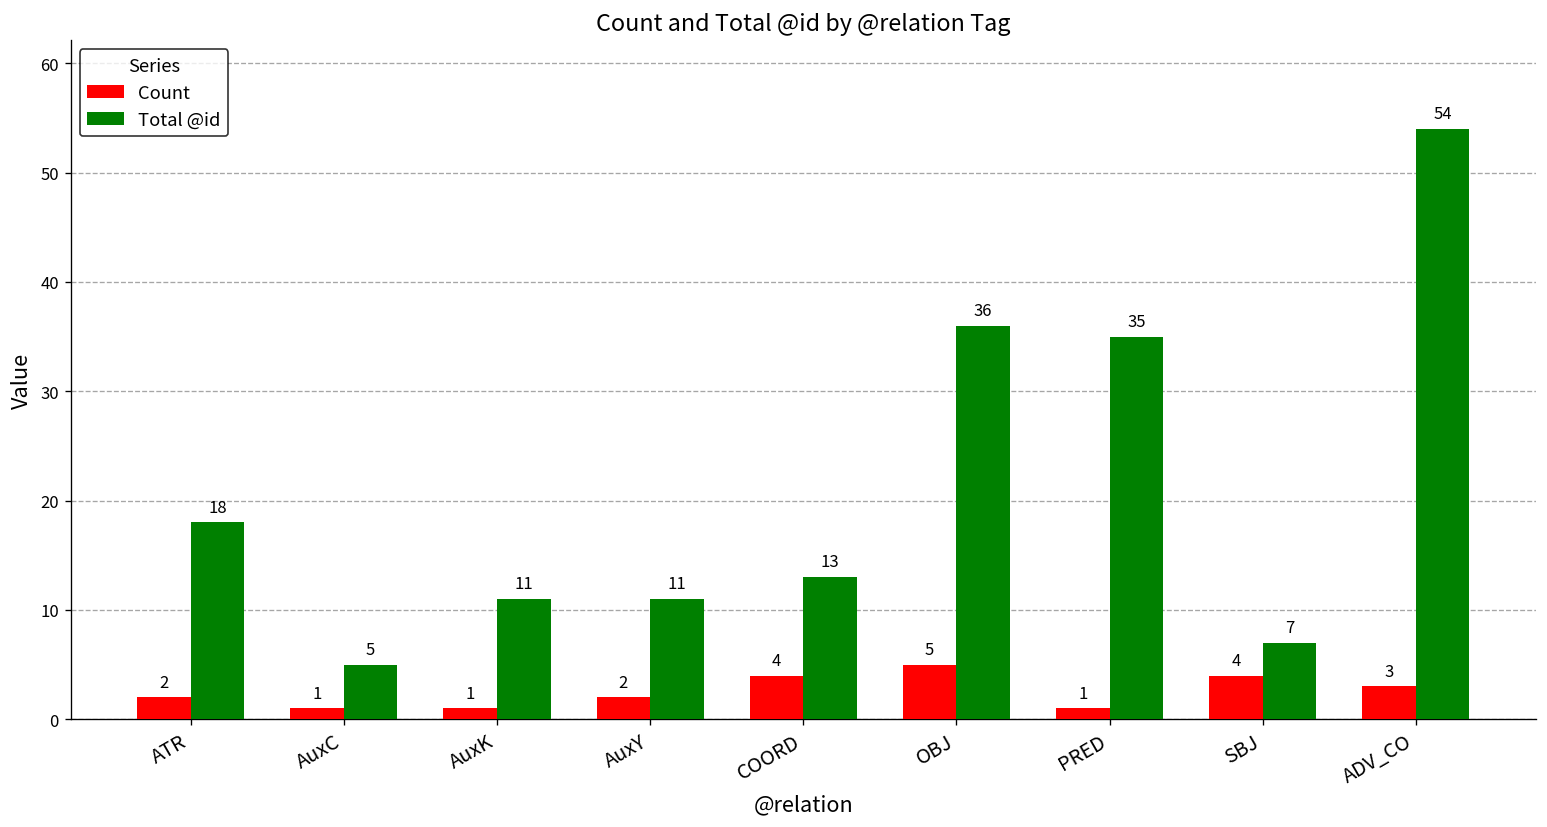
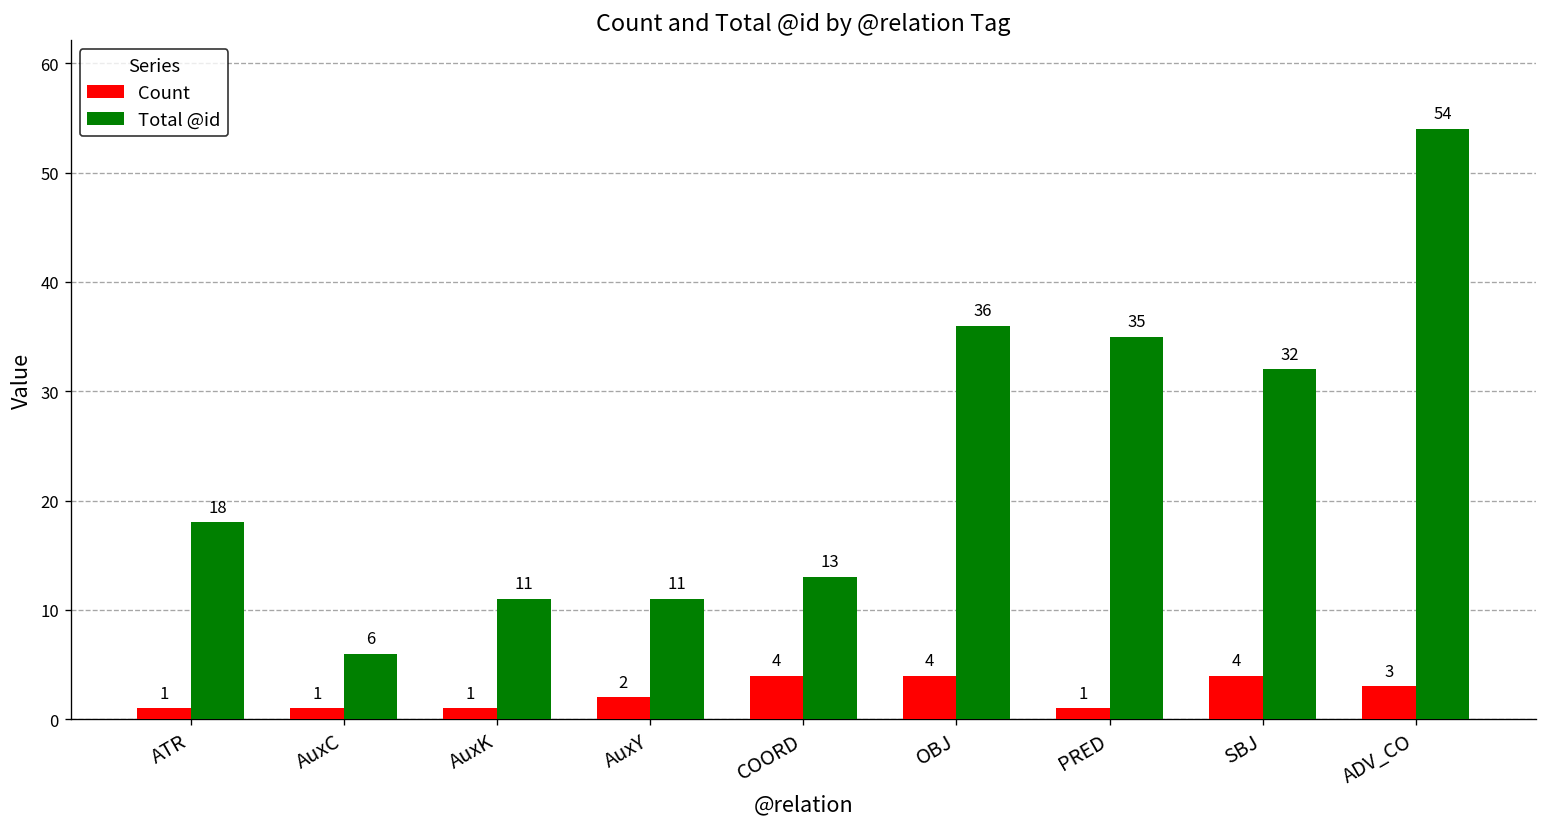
  {
    "Count": {
-     "ATR": 2,
+     "ATR": 1,
      "AuxC": 1,
      "AuxK": 1,
      "AuxY": 2,
      "COORD": 4,
-     "OBJ": 5,
+     "OBJ": 4,
      "PRED": 1,
      "SBJ": 4,
      "ADV_CO": 3
    },
    "Total @id": {
      "ATR": 18,
-     "AuxC": 5,
+     "AuxC": 6,
      "AuxK": 11,
      "AuxY": 11,
      "COORD": 13,
      "OBJ": 36,
      "PRED": 35,
-     "SBJ": 7,
+     "SBJ": 32,
      "ADV_CO": 54
    }
  }
